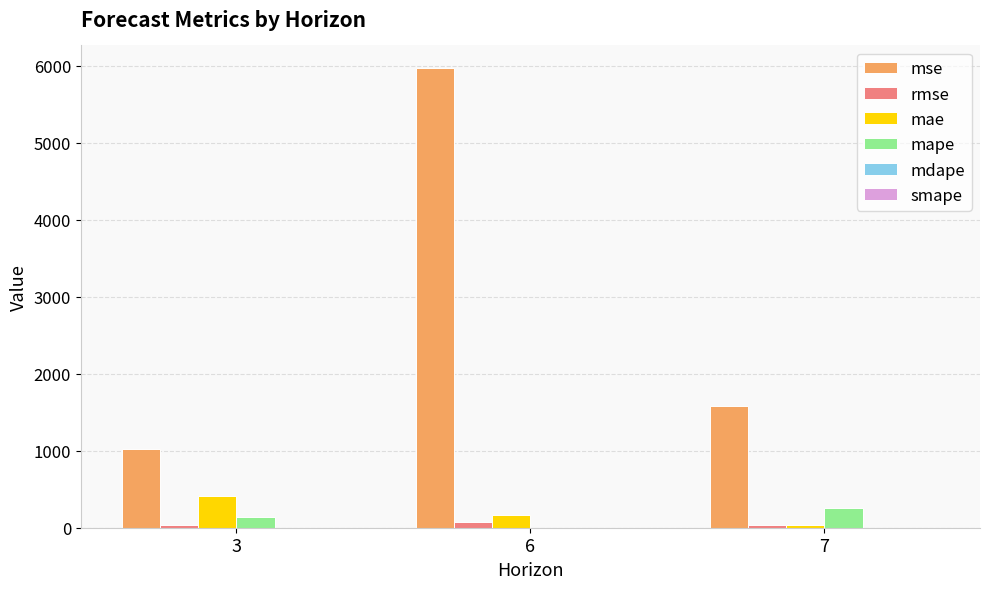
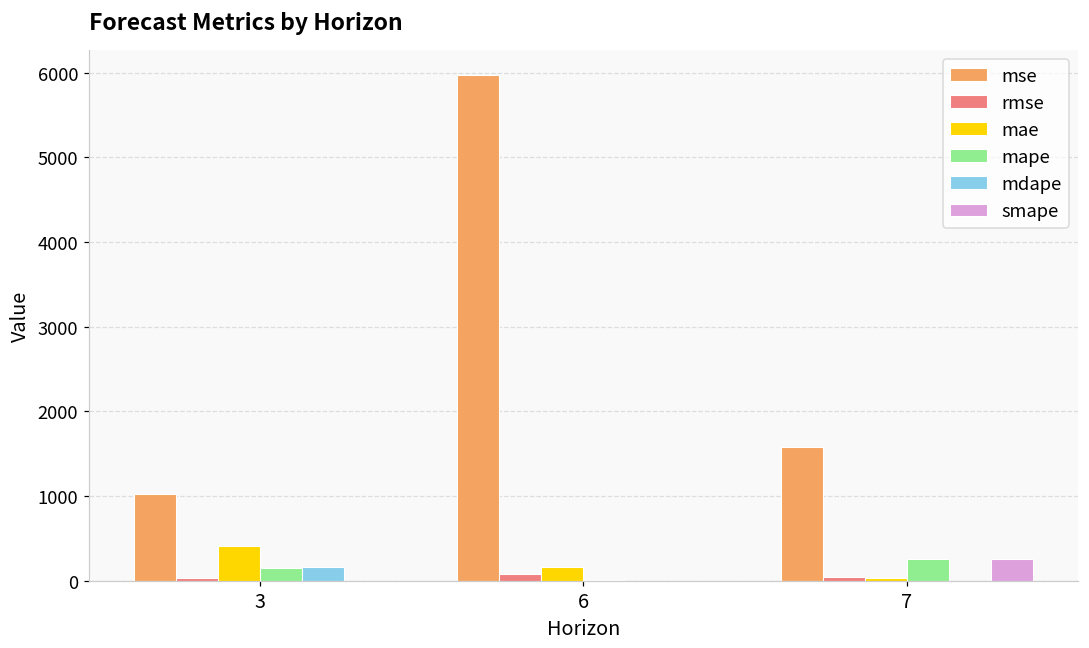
  {
    "mae": {
      "3": 400,
      "6": 200
    },
    "mape": {
      "3": 100,
      "7": 300
    },
    "mdape": {
-     "3": 0
+     "3": 200
    },
    "smape": {
-     "7": 0
+     "7": 300
    }
  }
